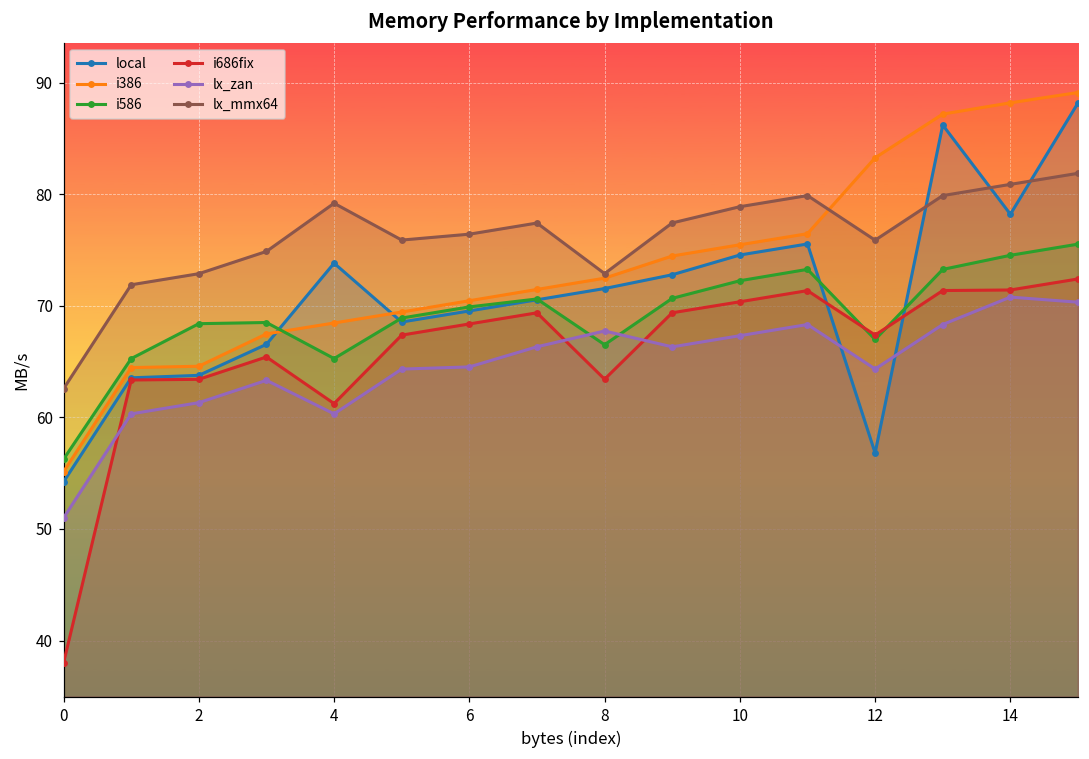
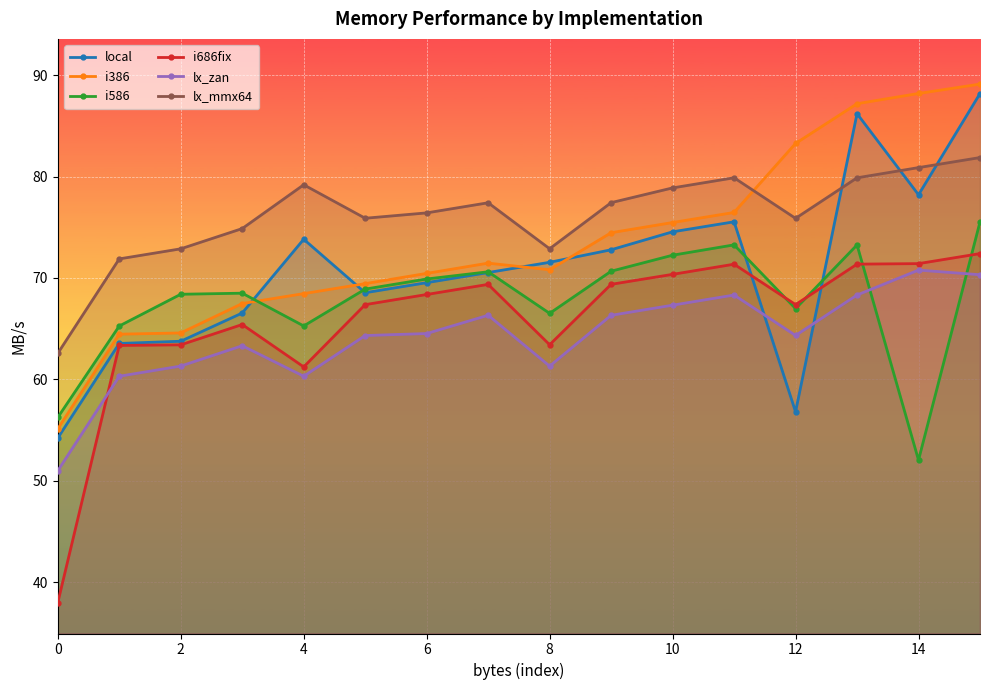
  {
    "local": {
      "0": 54.2,
      "2": 63.8,
      "4": 73.8,
      "6": 69.5,
      "8": 71.5,
      "10": 74.6,
      "12": 56.8,
      "14": 78.2
    },
    "i386": {
      "0": 55.1,
      "2": 64.6,
      "4": 68.5,
      "6": 70.5,
-     "8": 72.5,
+     "8": 70.8,
      "10": 75.5,
      "12": 83.3,
      "14": 88.2
    },
    "i586": {
      "0": 56.3,
      "2": 68.4,
      "4": 65.3,
      "6": 69.9,
      "8": 66.5,
      "10": 72.2,
      "12": 67.0,
-     "14": 74.5
+     "14": 52.1
    },
    "i686fix": {
      "0": 38.0,
      "2": 63.4,
      "4": 61.2,
      "6": 68.4,
      "8": 63.4,
      "10": 70.4,
      "12": 67.4,
      "14": 71.4
    },
    "lx_zan": {
      "0": 51.0,
      "2": 61.3,
      "4": 60.3,
      "6": 64.5,
-     "8": 67.7,
+     "8": 61.3,
      "10": 67.3,
      "12": 64.3,
      "14": 70.8
    },
    "lx_mmx64": {
      "0": 62.6,
      "2": 72.9,
      "4": 79.2,
      "6": 76.4,
      "8": 72.9,
      "10": 78.9,
      "12": 75.9,
      "14": 80.9
    }
  }
